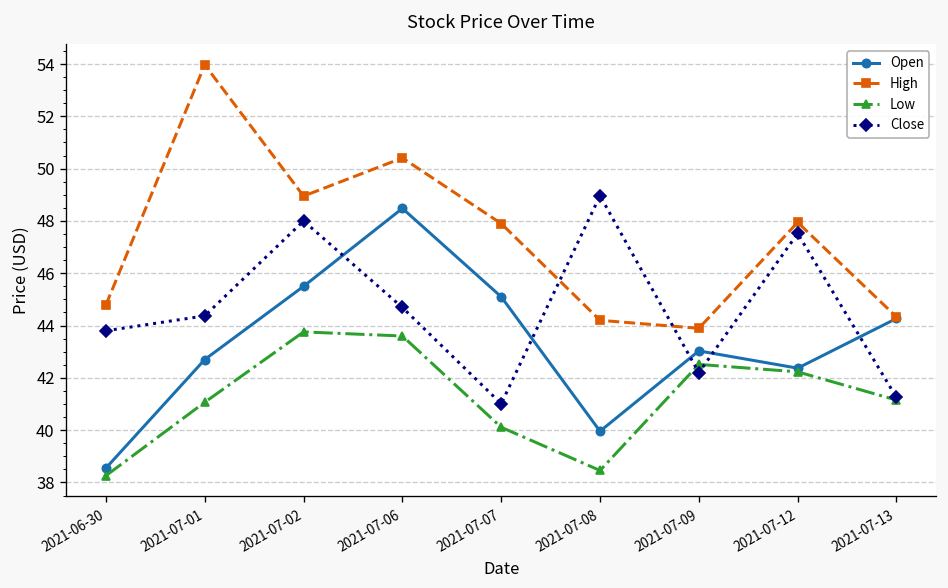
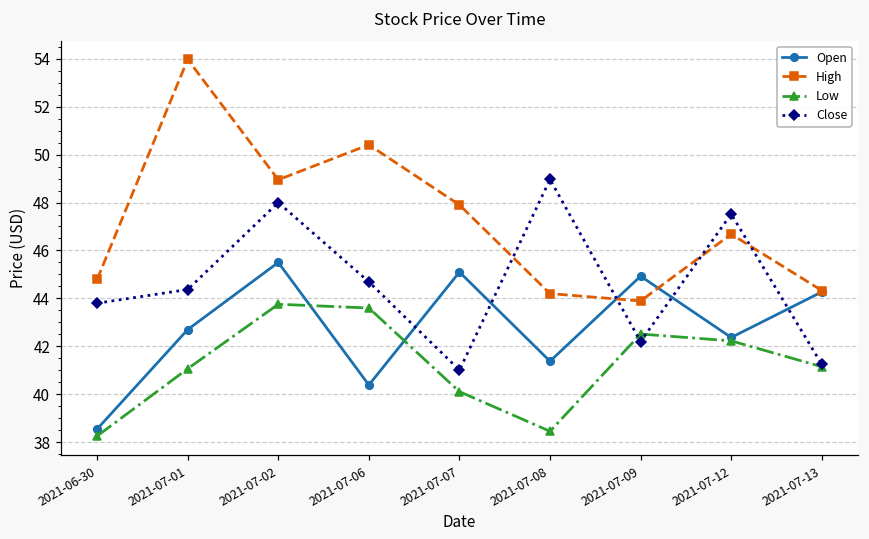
  {
    "Open": {
      "2021-06-30": 38.5,
      "2021-07-01": 42.7,
      "2021-07-02": 45.5,
-     "2021-07-06": 48.5,
+     "2021-07-06": 40.4,
      "2021-07-07": 45.1,
-     "2021-07-08": 40.0,
-     "2021-07-09": 43.0,
+     "2021-07-08": 41.4,
+     "2021-07-09": 44.9,
      "2021-07-12": 42.4
    },
    "High": {
      "2021-06-30": 44.8,
      "2021-07-01": 54.0,
      "2021-07-02": 49.0,
      "2021-07-06": 50.4,
      "2021-07-07": 47.9,
      "2021-07-08": 44.2,
      "2021-07-09": 43.9,
-     "2021-07-12": 47.9
+     "2021-07-12": 46.7
    },
    "Low": {
      "2021-06-30": 38.3,
      "2021-07-01": 41.1,
      "2021-07-02": 43.8,
      "2021-07-06": 43.6,
      "2021-07-07": 40.1,
      "2021-07-08": 38.5,
      "2021-07-09": 42.5,
      "2021-07-12": 42.2
    },
    "Close": {
      "2021-06-30": 43.8,
      "2021-07-01": 44.4,
      "2021-07-02": 48.0,
      "2021-07-06": 44.7,
      "2021-07-07": 41.0,
      "2021-07-08": 49.0,
      "2021-07-09": 42.2,
      "2021-07-12": 47.5
    }
  }
